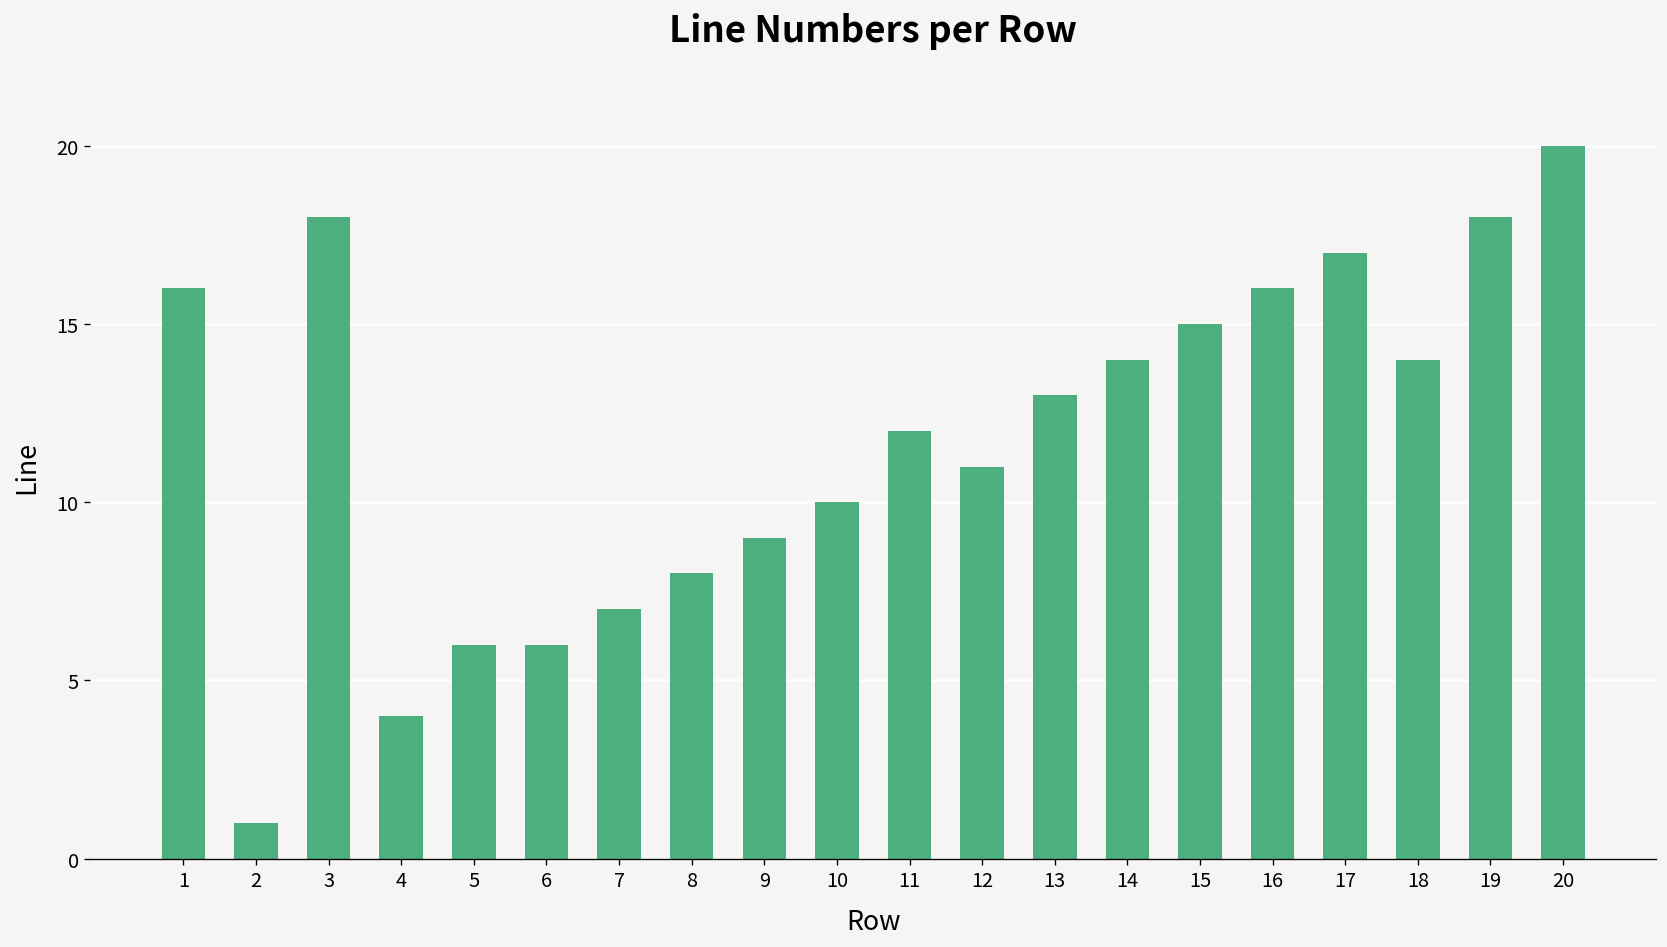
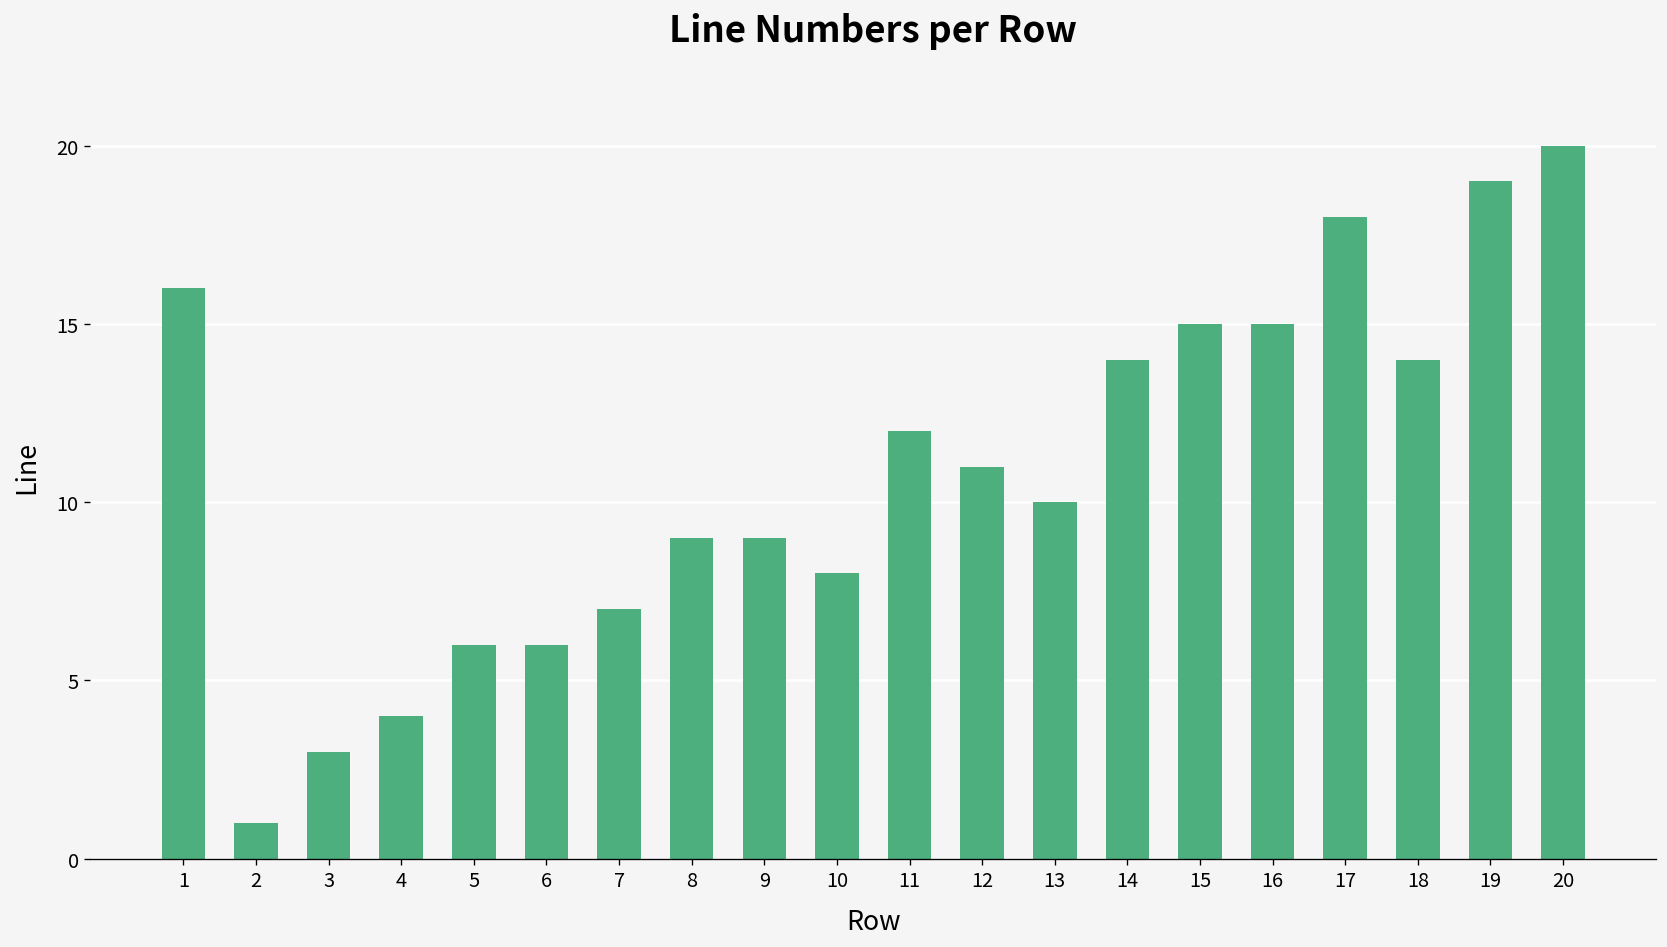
  {
    "1": 16,
    "2": 1,
-   "3": 18,
+   "3": 3,
    "4": 4,
    "5": 6,
    "6": 6,
    "7": 7,
-   "8": 8,
+   "8": 9,
    "9": 9,
-   "10": 10,
+   "10": 8,
    "11": 12,
    "12": 11,
-   "13": 13,
+   "13": 10,
    "14": 14,
    "15": 15,
-   "16": 16,
-   "17": 17,
+   "16": 15,
+   "17": 18,
    "18": 14,
-   "19": 18,
+   "19": 19,
    "20": 20
  }
